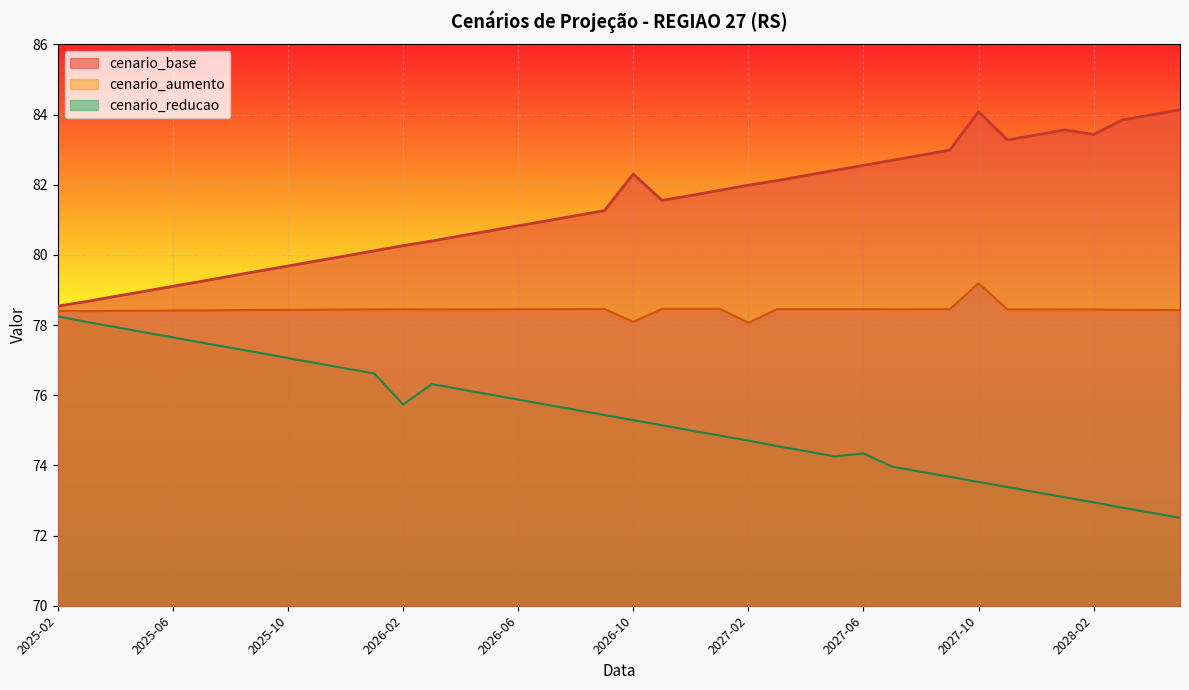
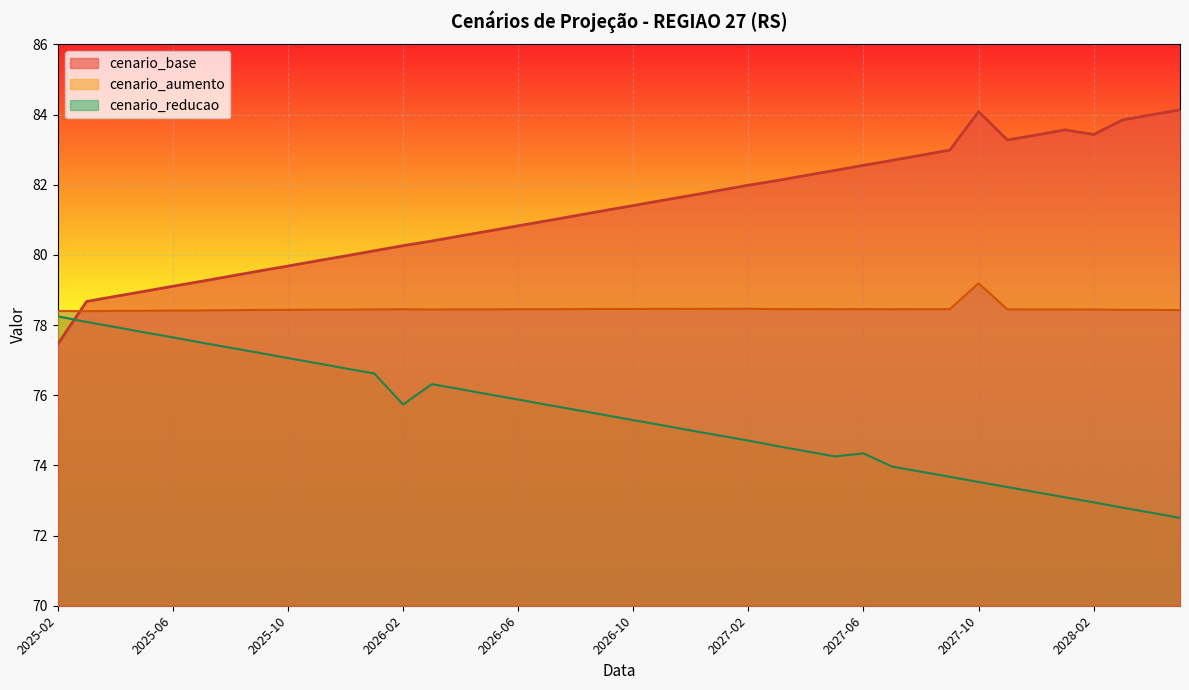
  {
    "cenario_base": {
-     "2025-02": 78.5,
+     "2025-02": 77.5,
      "2025-06": 79.1,
      "2025-10": 79.7,
      "2026-02": 80.3,
      "2026-06": 80.8,
-     "2026-10": 82.3,
+     "2026-10": 81.4,
      "2027-02": 82.0,
      "2027-06": 82.6,
      "2027-10": 84.1,
      "2028-02": 83.4
    },
    "cenario_aumento": {
      "2025-02": 78.4,
      "2025-06": 78.4,
      "2025-10": 78.4,
      "2026-02": 78.5,
      "2026-06": 78.5,
-     "2026-10": 78.1,
-     "2027-02": 78.1,
+     "2026-10": 78.5,
+     "2027-02": 78.5,
      "2027-06": 78.5,
      "2027-10": 79.2,
      "2028-02": 78.4
    },
    "cenario_reducao": {
      "2025-02": 78.2,
      "2025-06": 77.6,
      "2025-10": 77.1,
      "2026-02": 75.7,
      "2026-06": 75.9,
      "2026-10": 75.3,
      "2027-02": 74.7,
      "2027-06": 74.3,
      "2027-10": 73.5,
      "2028-02": 72.9
    }
  }
